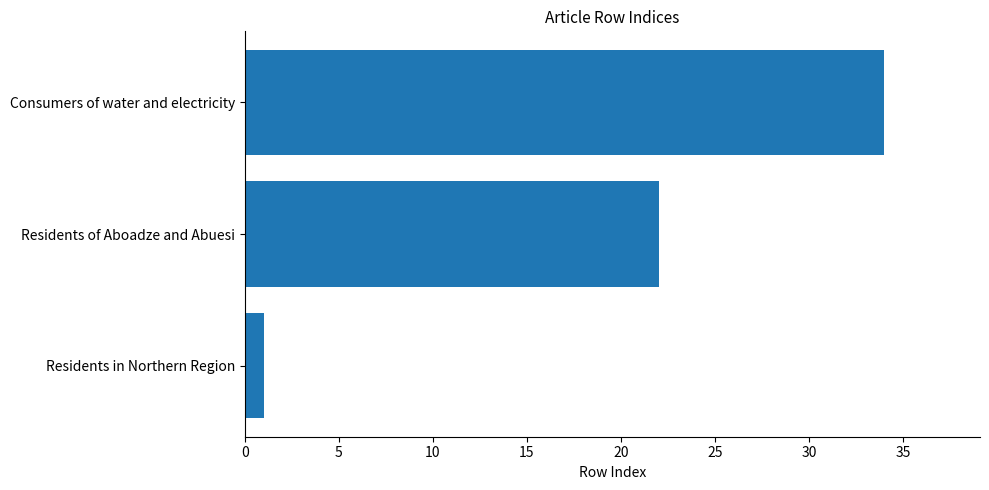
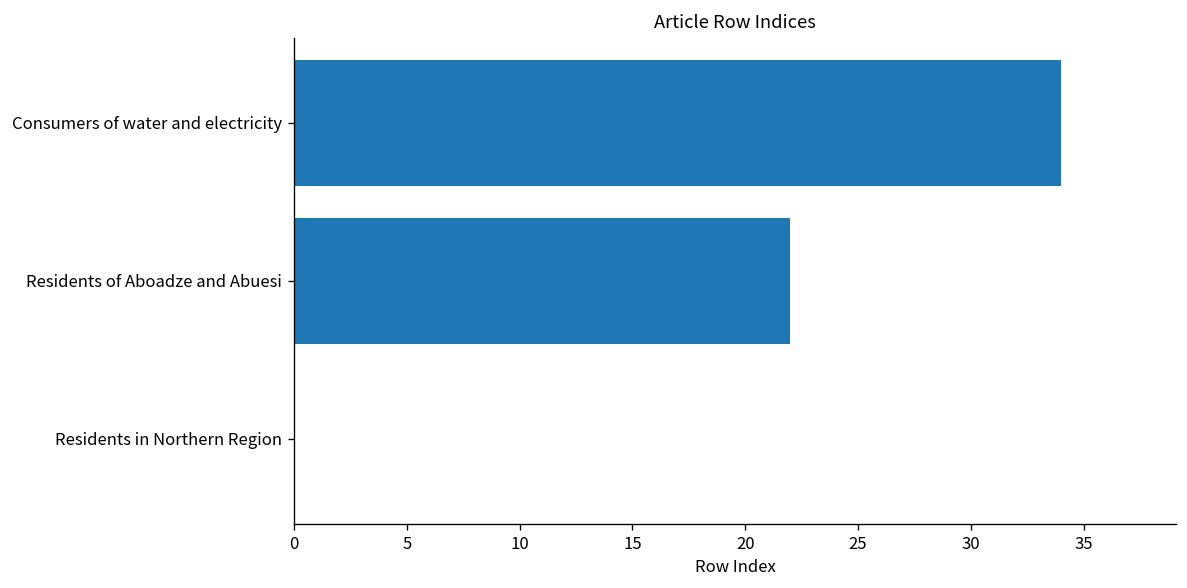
  {
    "Consumers of water and electricity": 34,
    "Residents of Aboadze and Abuesi": 22,
-   "Residents in Northern Region": 1
+   "Residents in Northern Region": 0
  }
